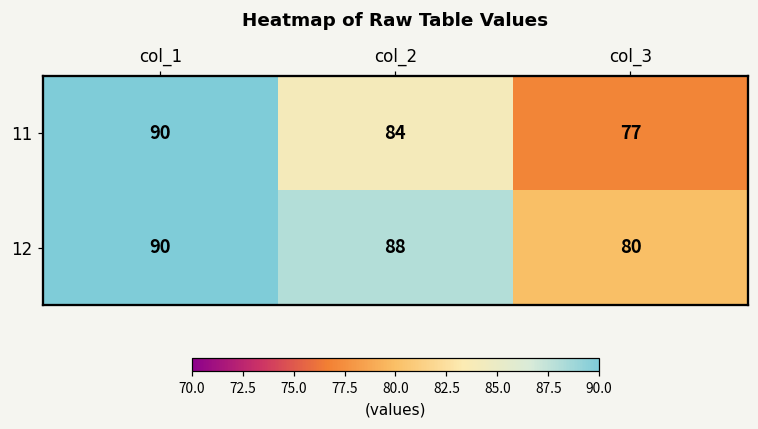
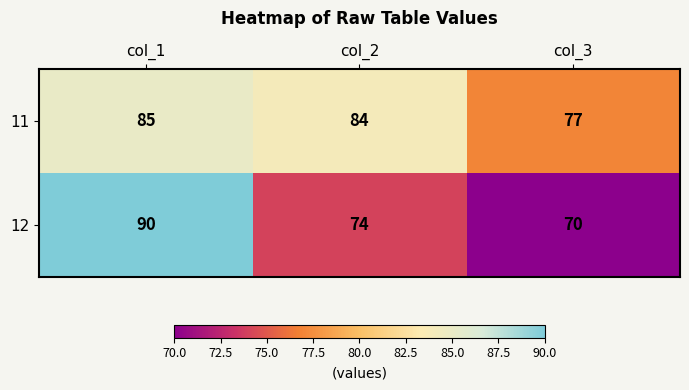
  {
    "11": {
-     "col_1": 90,
+     "col_1": 85,
      "col_2": 84,
      "col_3": 77
    },
    "12": {
      "col_1": 90,
-     "col_2": 88,
-     "col_3": 80
+     "col_2": 74,
+     "col_3": 70
    }
  }
